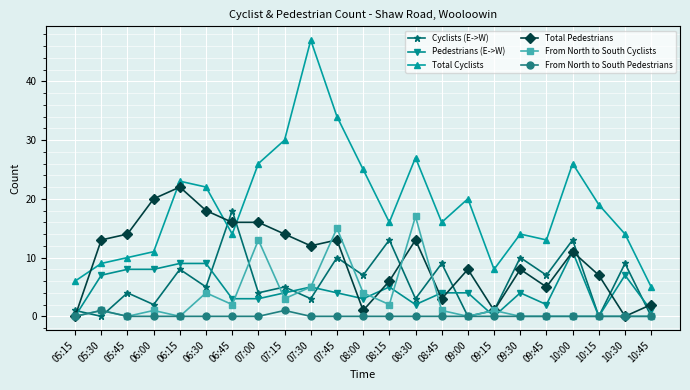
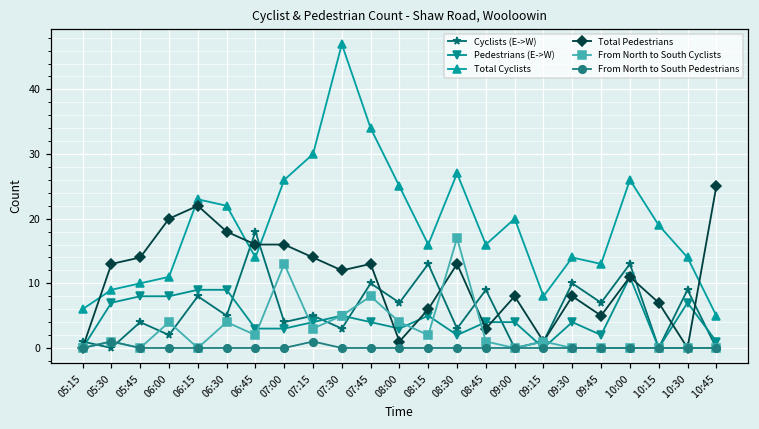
  {
    "Total Pedestrians": {
      "05:30": 13,
      "05:45": 14,
      "06:00": 20,
      "06:15": 22,
      "06:30": 18,
      "06:45": 16,
      "07:00": 16,
      "07:15": 14,
      "07:30": 12,
      "07:45": 13,
      "08:00": 1,
      "08:15": 6,
      "08:30": 13,
      "08:45": 3,
      "09:00": 8,
      "09:30": 8,
      "09:45": 5,
      "10:15": 7,
-     "10:45": 2
+     "10:45": 25
    },
    "From North to South Cyclists": {
-     "06:00": 1,
+     "06:00": 4,
      "06:30": 4,
      "06:45": 2,
      "07:00": 13,
      "07:15": 3,
-     "07:45": 15,
+     "07:45": 8,
      "08:00": 4,
      "08:15": 2,
      "08:30": 17,
      "08:45": 1
    }
  }
